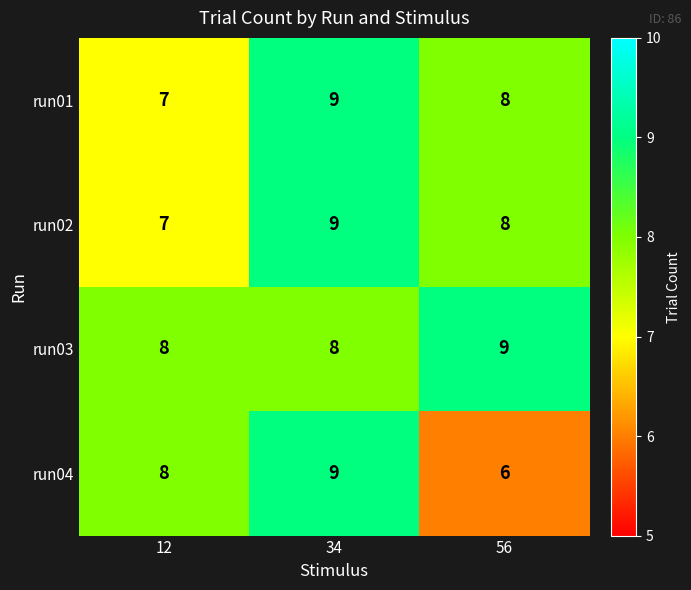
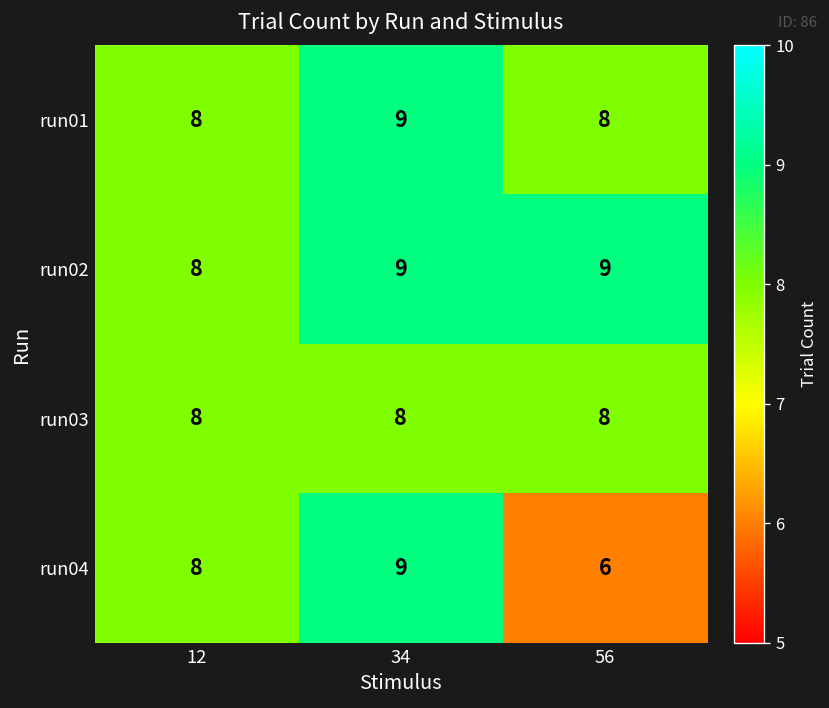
  {
    "run01": {
-     "12": 7,
+     "12": 8,
      "34": 9,
      "56": 8
    },
    "run02": {
-     "12": 7,
+     "12": 8,
      "34": 9,
-     "56": 8
+     "56": 9
    },
    "run03": {
      "12": 8,
      "34": 8,
-     "56": 9
+     "56": 8
    },
    "run04": {
      "12": 8,
      "34": 9,
      "56": 6
    }
  }
